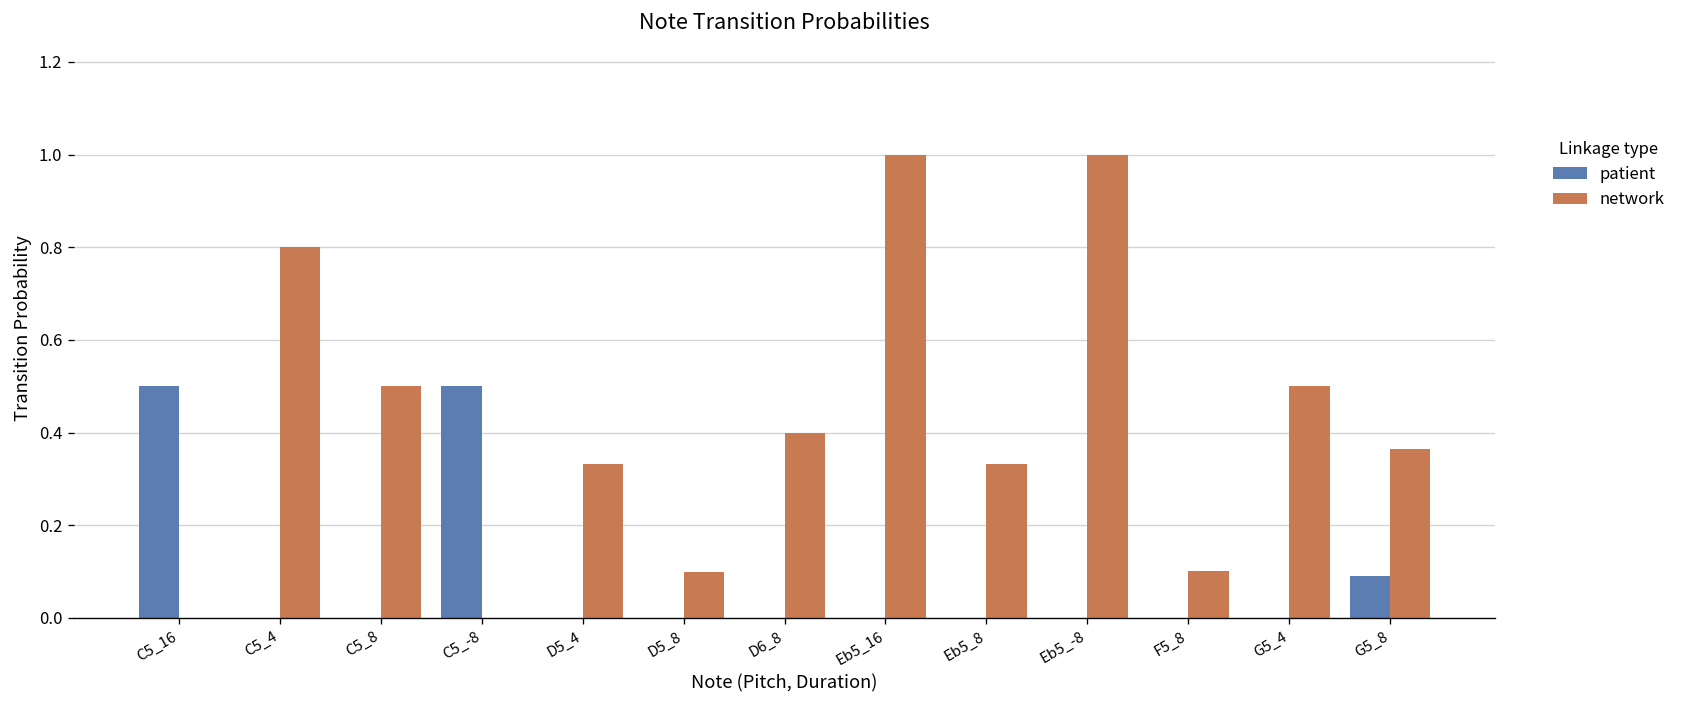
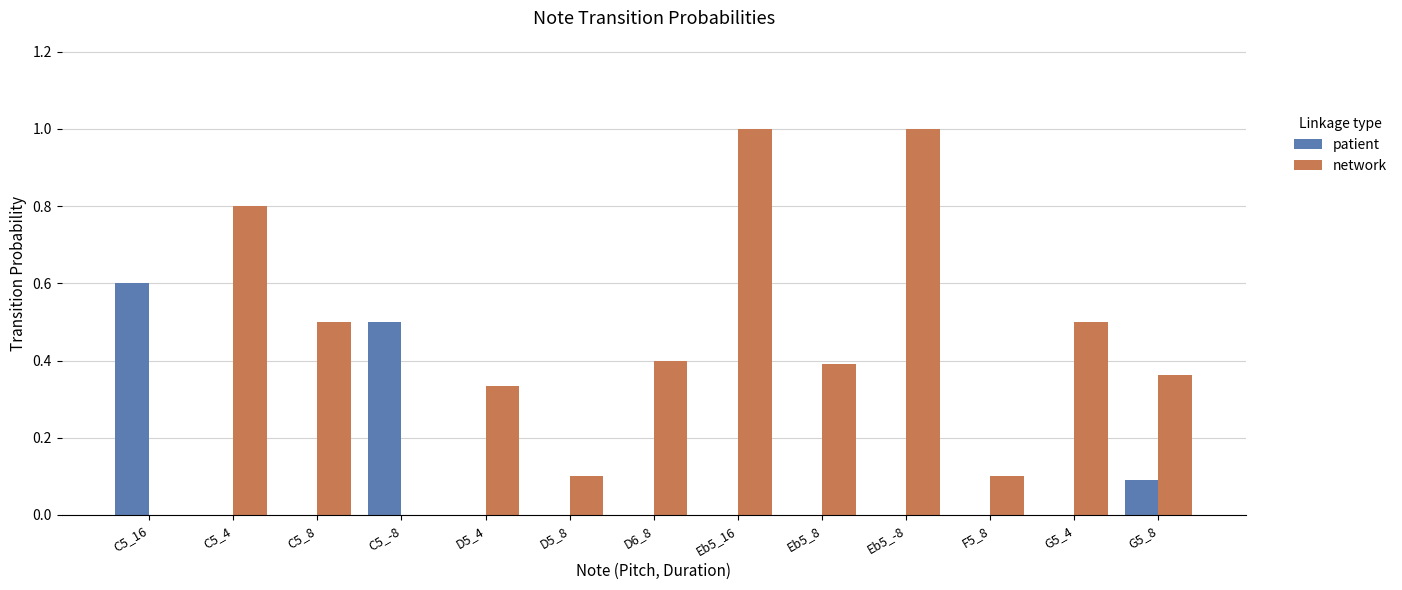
  {
    "patient": {
-     "C5_16": 0.5,
+     "C5_16": 0.6,
      "C5_4": 0.0,
      "C5_8": 0.0,
      "C5_-8": 0.5,
      "D5_4": 0.0,
      "D5_8": 0.0,
      "D6_8": 0.0,
      "Eb5_16": 0.0,
      "Eb5_8": 0.0,
      "Eb5_-8": 0.0,
      "F5_8": 0.0,
      "G5_4": 0.0,
      "G5_8": 0.09
    },
    "network": {
      "C5_16": 0.00,
      "C5_4": 0.80,
      "C5_8": 0.50,
      "C5_-8": 0.00,
      "D5_4": 0.33,
      "D5_8": 0.10,
      "D6_8": 0.40,
      "Eb5_16": 1.00,
-     "Eb5_8": 0.33,
+     "Eb5_8": 0.39,
      "Eb5_-8": 1.00,
      "F5_8": 0.10,
      "G5_4": 0.50,
      "G5_8": 0.36
    }
  }
